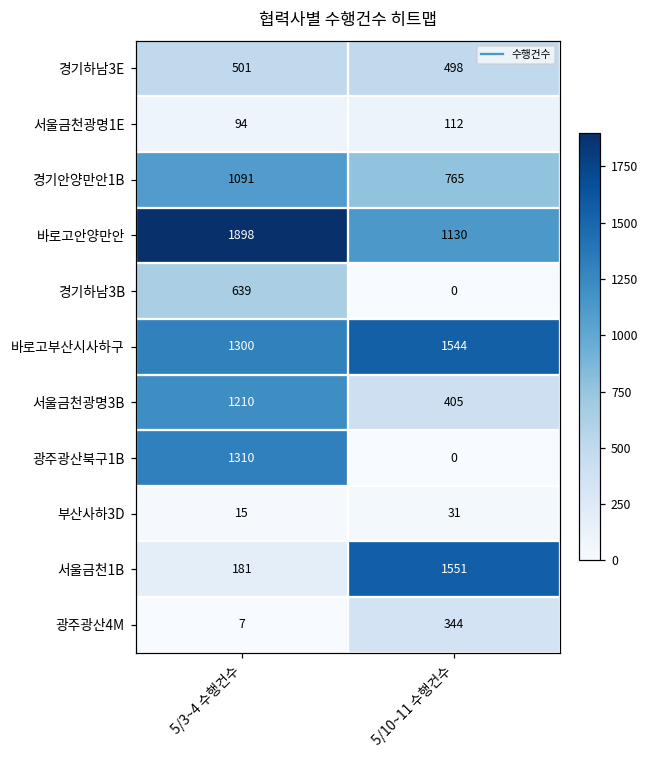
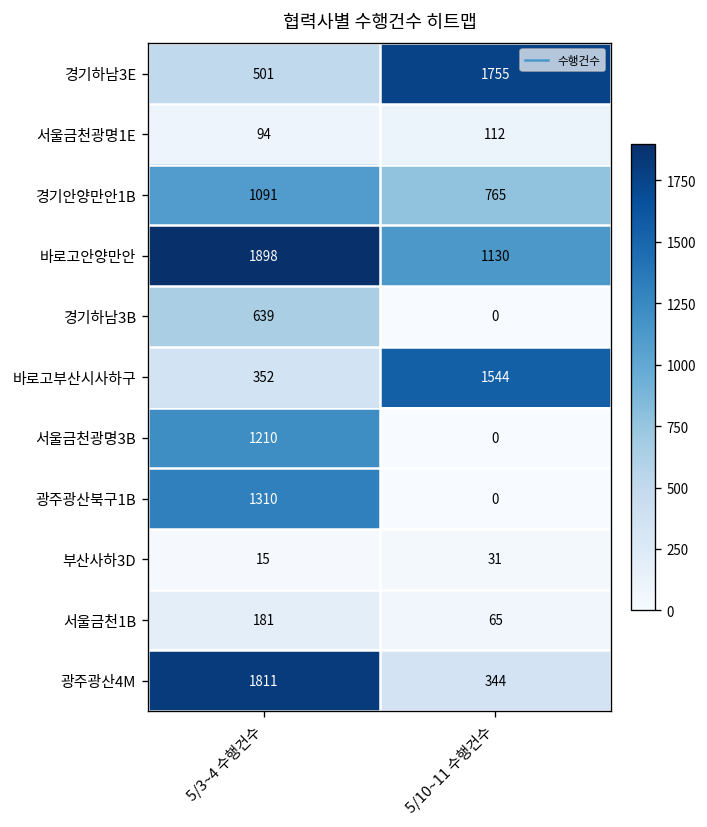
  {
    "경기하남3E": {
      "5/3~4 수행건수": 501,
-     "5/10~11 수행건수": 498
+     "5/10~11 수행건수": 1755
    },
    "서울금천광명1E": {
      "5/3~4 수행건수": 94,
      "5/10~11 수행건수": 112
    },
    "경기안양만안1B": {
      "5/3~4 수행건수": 1091,
      "5/10~11 수행건수": 765
    },
    "바로고안양만안": {
      "5/3~4 수행건수": 1898,
      "5/10~11 수행건수": 1130
    },
    "경기하남3B": {
      "5/3~4 수행건수": 639,
      "5/10~11 수행건수": 0
    },
    "바로고부산시사하구": {
-     "5/3~4 수행건수": 1300,
+     "5/3~4 수행건수": 352,
      "5/10~11 수행건수": 1544
    },
    "서울금천광명3B": {
      "5/3~4 수행건수": 1210,
-     "5/10~11 수행건수": 405
+     "5/10~11 수행건수": 0
    },
    "광주광산북구1B": {
      "5/3~4 수행건수": 1310,
      "5/10~11 수행건수": 0
    },
    "부산사하3D": {
      "5/3~4 수행건수": 15,
      "5/10~11 수행건수": 31
    },
    "서울금천1B": {
      "5/3~4 수행건수": 181,
-     "5/10~11 수행건수": 1551
+     "5/10~11 수행건수": 65
    },
    "광주광산4M": {
-     "5/3~4 수행건수": 7,
+     "5/3~4 수행건수": 1811,
      "5/10~11 수행건수": 344
    }
  }
